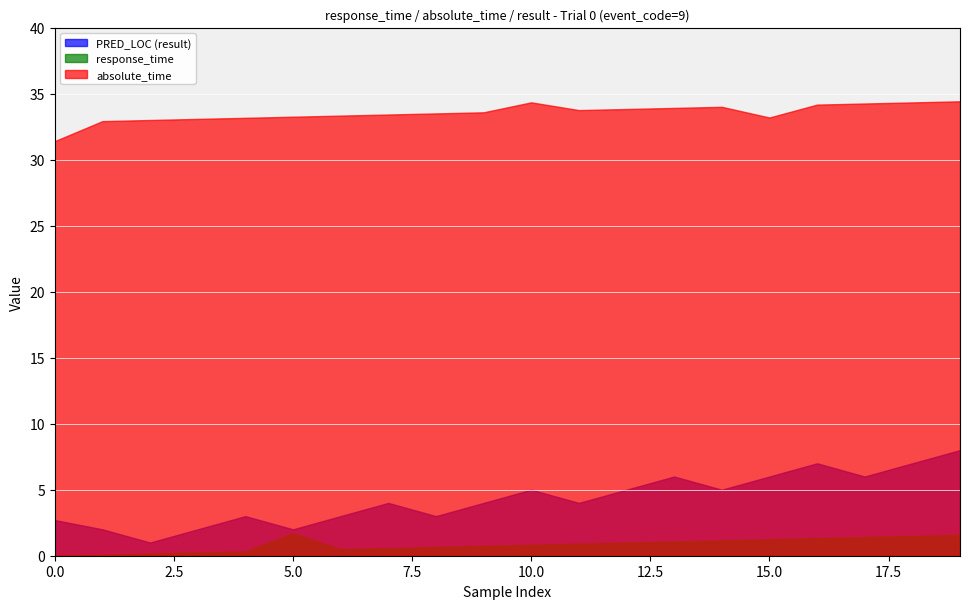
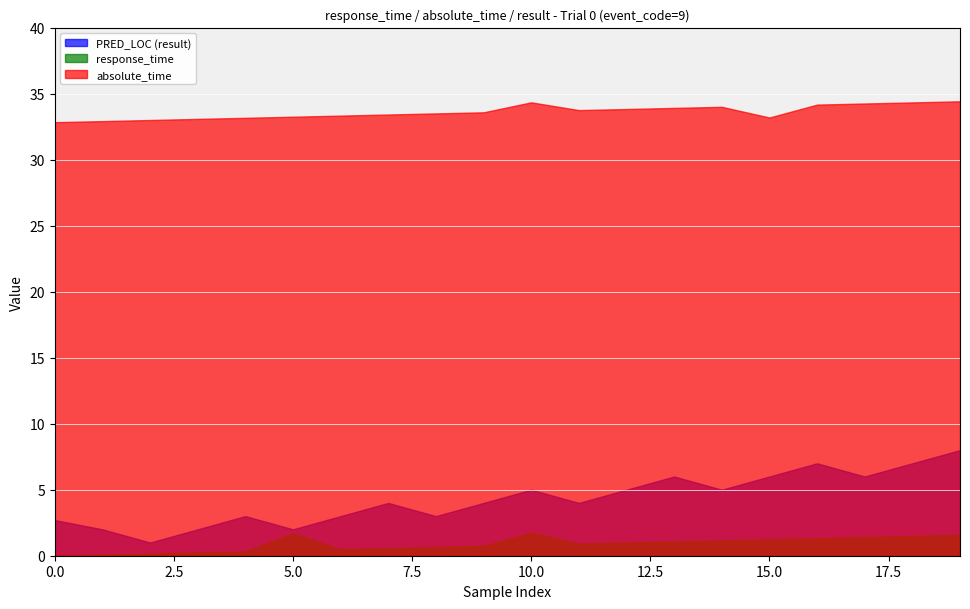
  {
    "PRED_LOC (result)": {
      "0.0": 2.7,
      "5.0": 2.0,
      "10.0": 5.0,
      "15.0": 6.0
    },
    "response_time": {
      "5.0": 1.7,
-     "10.0": 0.8,
+     "10.0": 1.8,
      "15.0": 1.2
    },
    "absolute_time": {
-     "0.0": 31.4,
+     "0.0": 32.8,
      "5.0": 33.3,
      "10.0": 34.3,
      "15.0": 33.2
    }
  }
